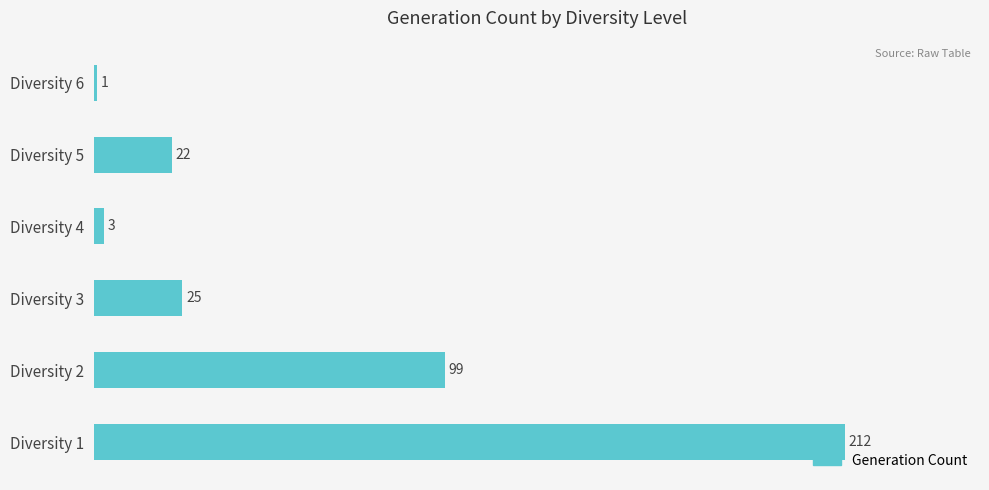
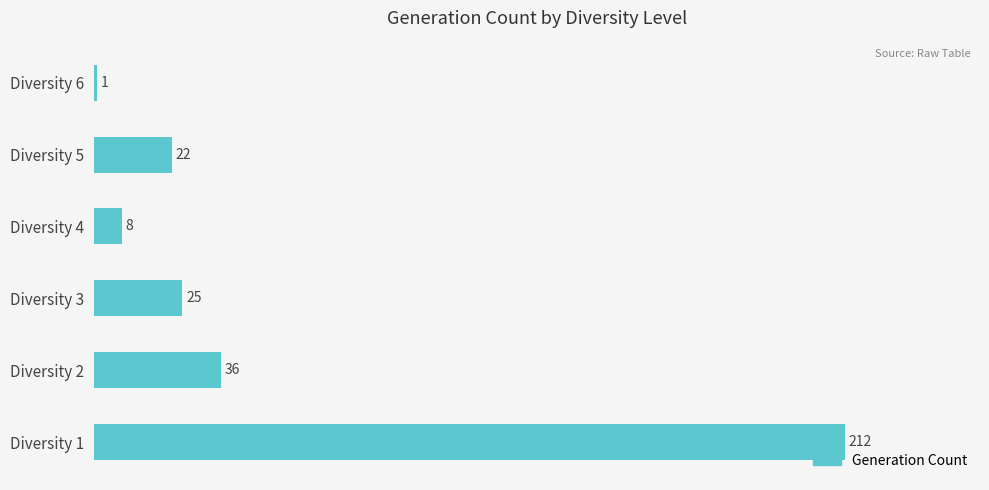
  {
    "Diversity 6": 1,
    "Diversity 5": 22,
-   "Diversity 4": 3,
+   "Diversity 4": 8,
    "Diversity 3": 25,
-   "Diversity 2": 99,
+   "Diversity 2": 36,
    "Diversity 1": 212
  }
